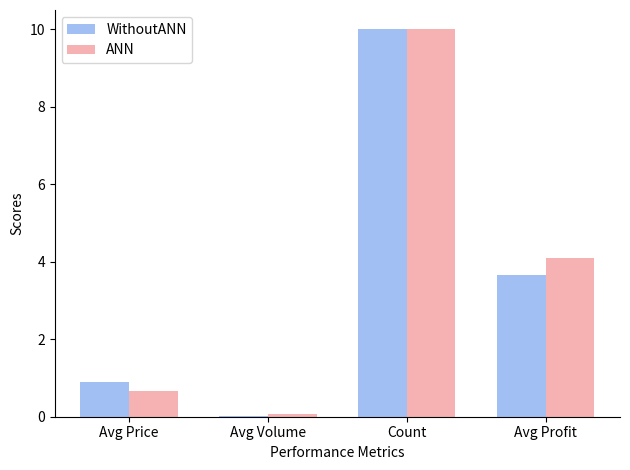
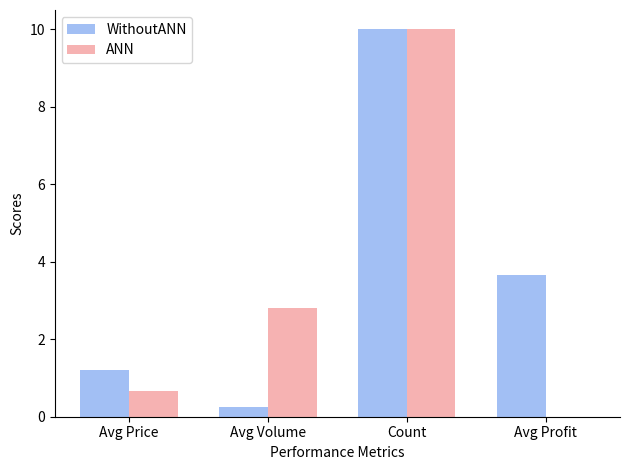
  {
    "WithoutANN": {
-     "Avg Price": 0.9,
-     "Avg Volume": 0.0,
+     "Avg Price": 1.2,
+     "Avg Volume": 0.2,
      "Count": 10.0,
      "Avg Profit": 3.7
    },
    "ANN": {
      "Avg Price": 0.7,
-     "Avg Volume": 0.1,
+     "Avg Volume": 2.8,
      "Count": 10.0,
-     "Avg Profit": 4.1
+     "Avg Profit": 0.0
    }
  }
